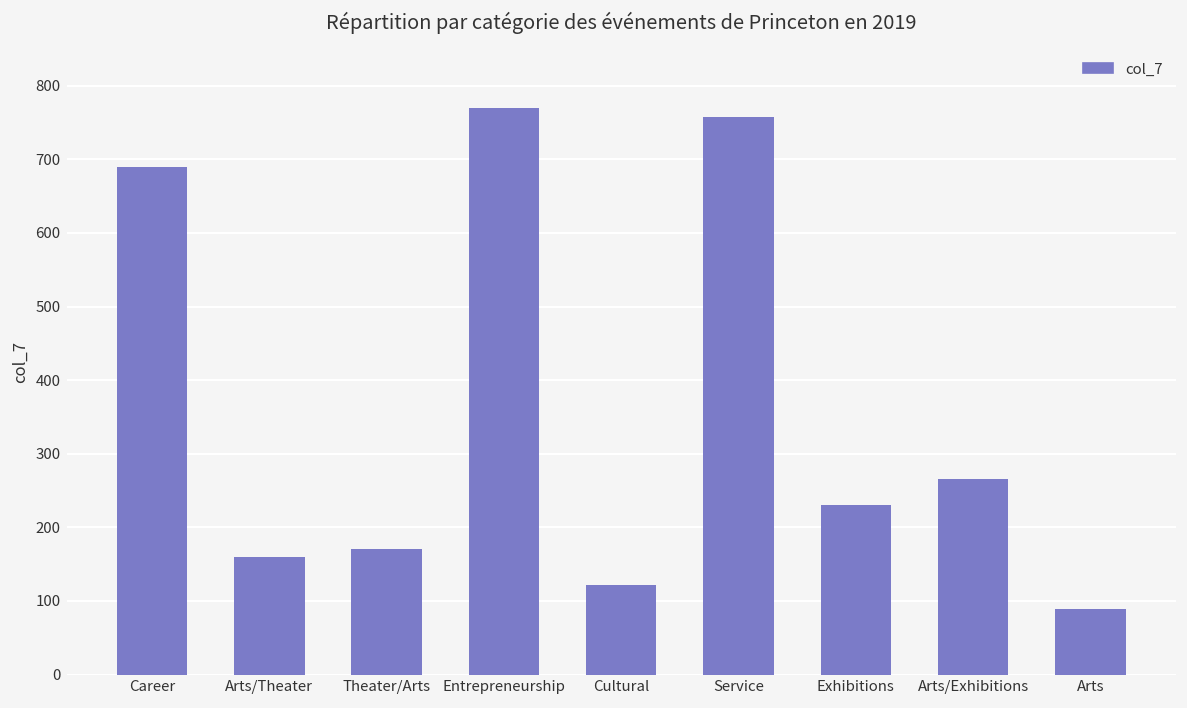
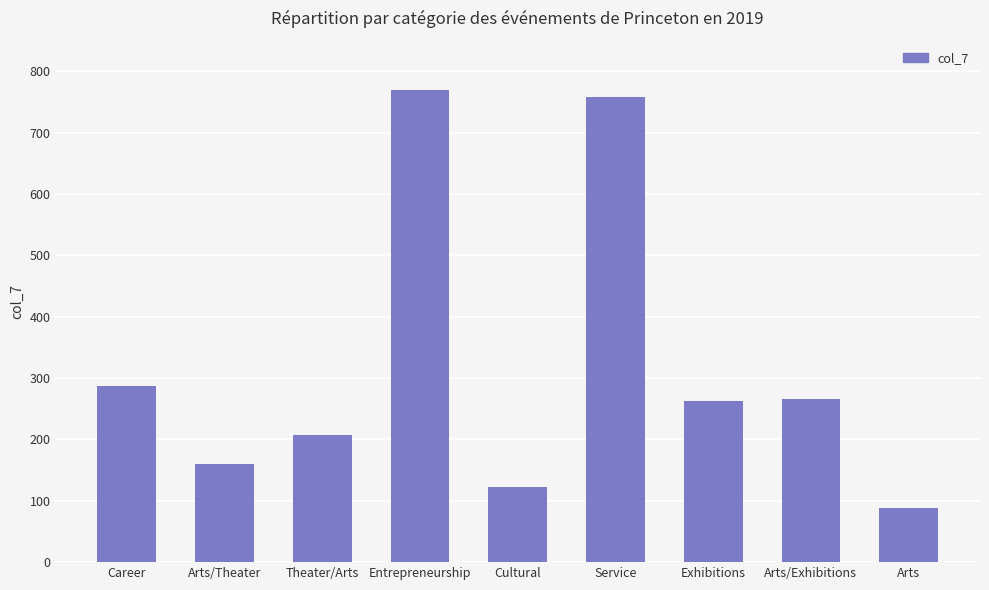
  {
-   "Career": 690,
+   "Career": 290,
    "Arts/Theater": 160,
-   "Theater/Arts": 170,
+   "Theater/Arts": 210,
    "Entrepreneurship": 770,
    "Cultural": 120,
    "Service": 760,
-   "Exhibitions": 230,
+   "Exhibitions": 260,
    "Arts/Exhibitions": 270,
    "Arts": 90
  }
